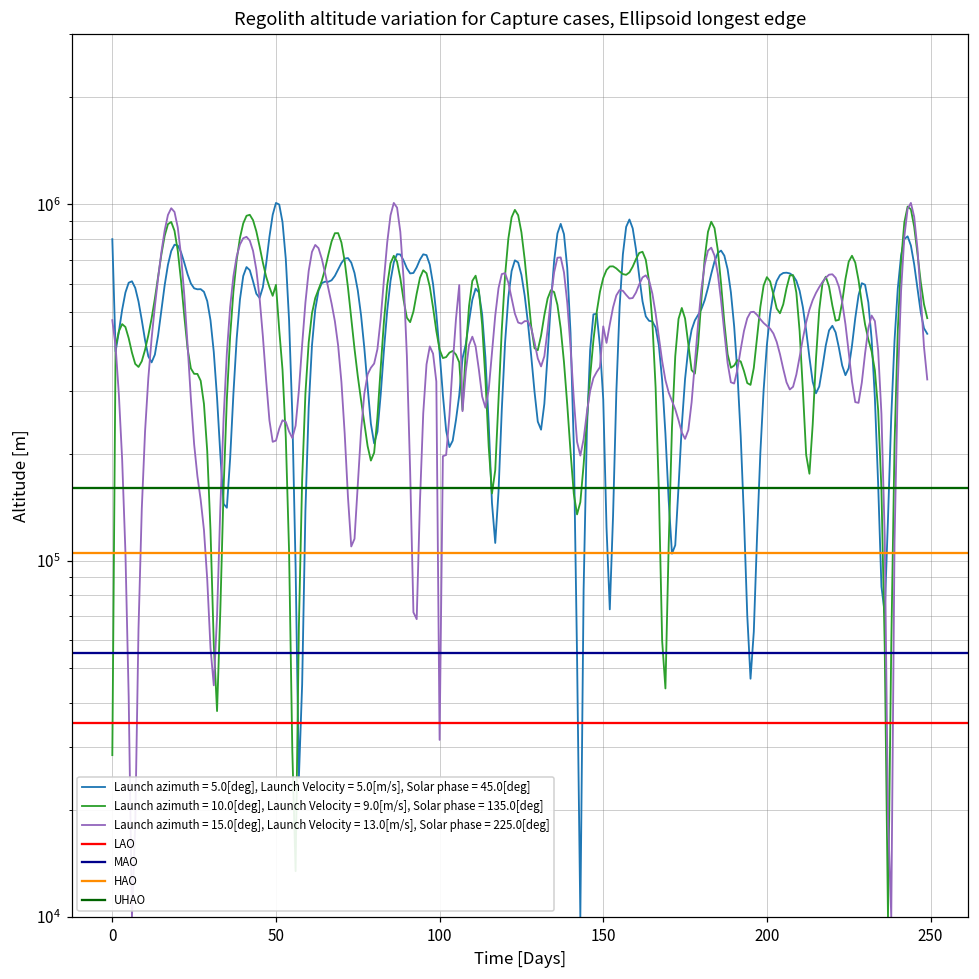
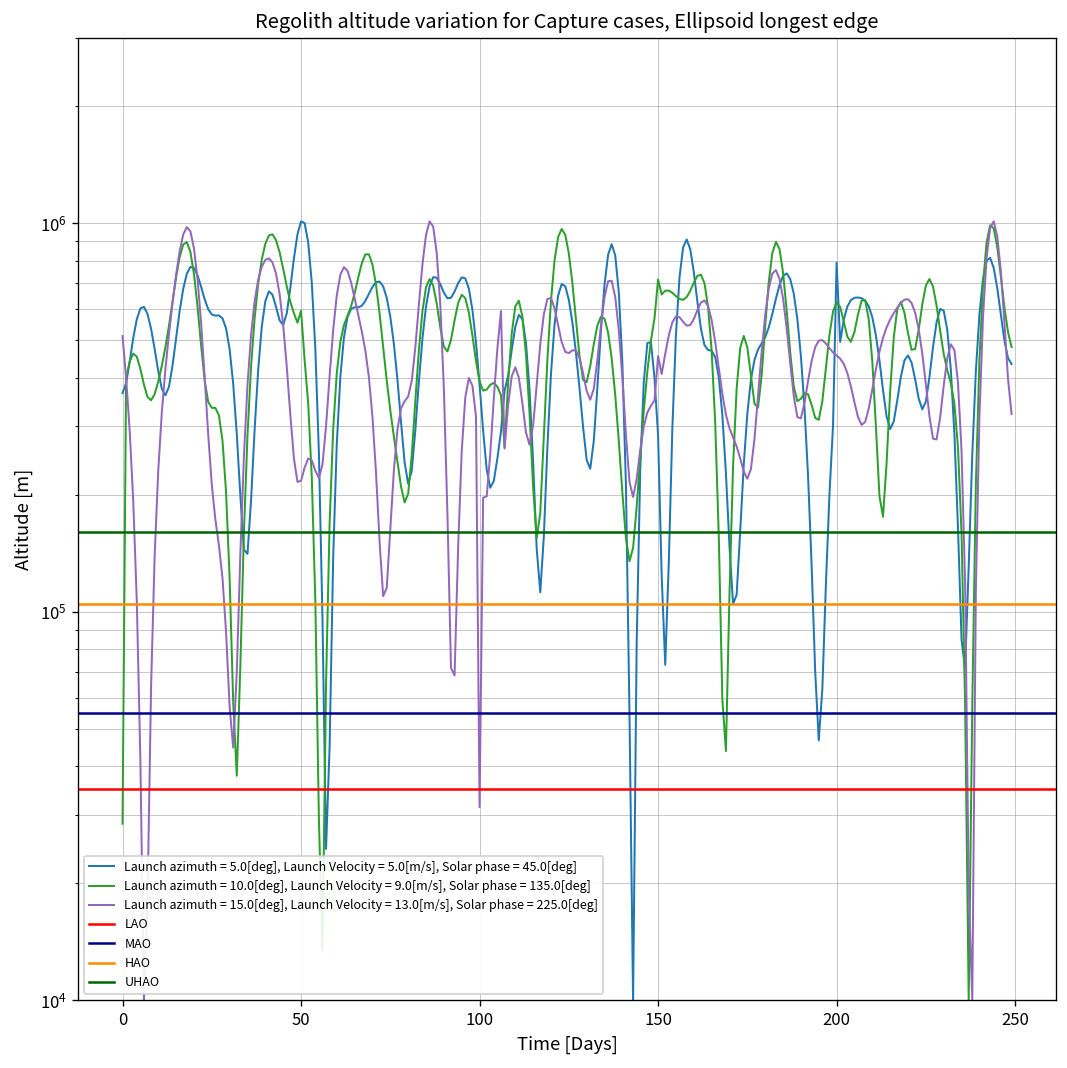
  {
    "Launch azimuth = 5.0[deg], Launch Velocity = 5.0[m/s], Solar phase = 45.0[deg]": {
-     "0": 800000,
+     "0": 370000,
      "50": 1010000,
      "100": 380000,
      "150": 280000,
-     "200": 400000
+     "200": 790000
    },
    "Launch azimuth = 10.0[deg], Launch Velocity = 9.0[m/s], Solar phase = 135.0[deg]": {
      "0": 28000,
      "50": 590000,
      "100": 390000,
-     "150": 620000,
+     "150": 720000,
      "200": 630000
    },
    "Launch azimuth = 15.0[deg], Launch Velocity = 13.0[m/s], Solar phase = 225.0[deg]": {
-     "0": 470000,
+     "0": 510000,
      "50": 220000,
      "100": 31000,
      "150": 450000,
      "200": 460000
    }
  }
